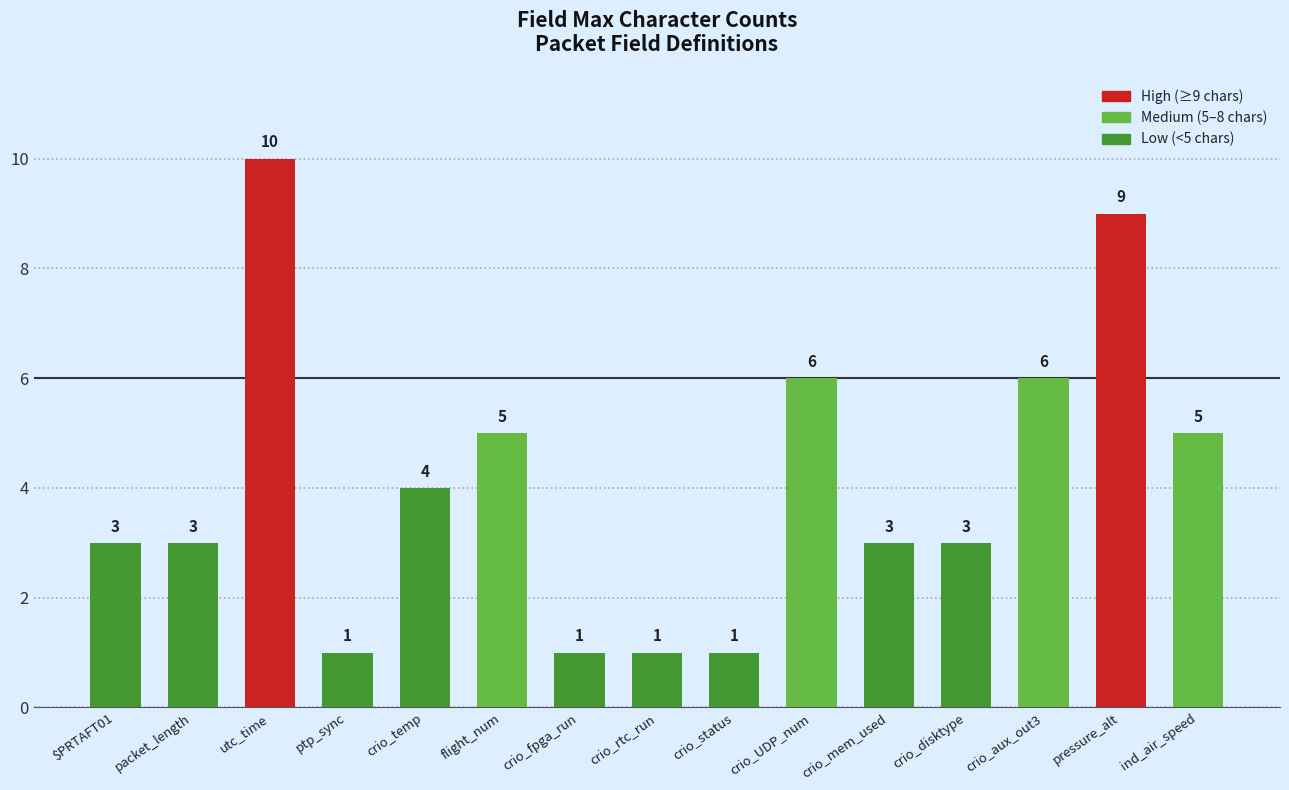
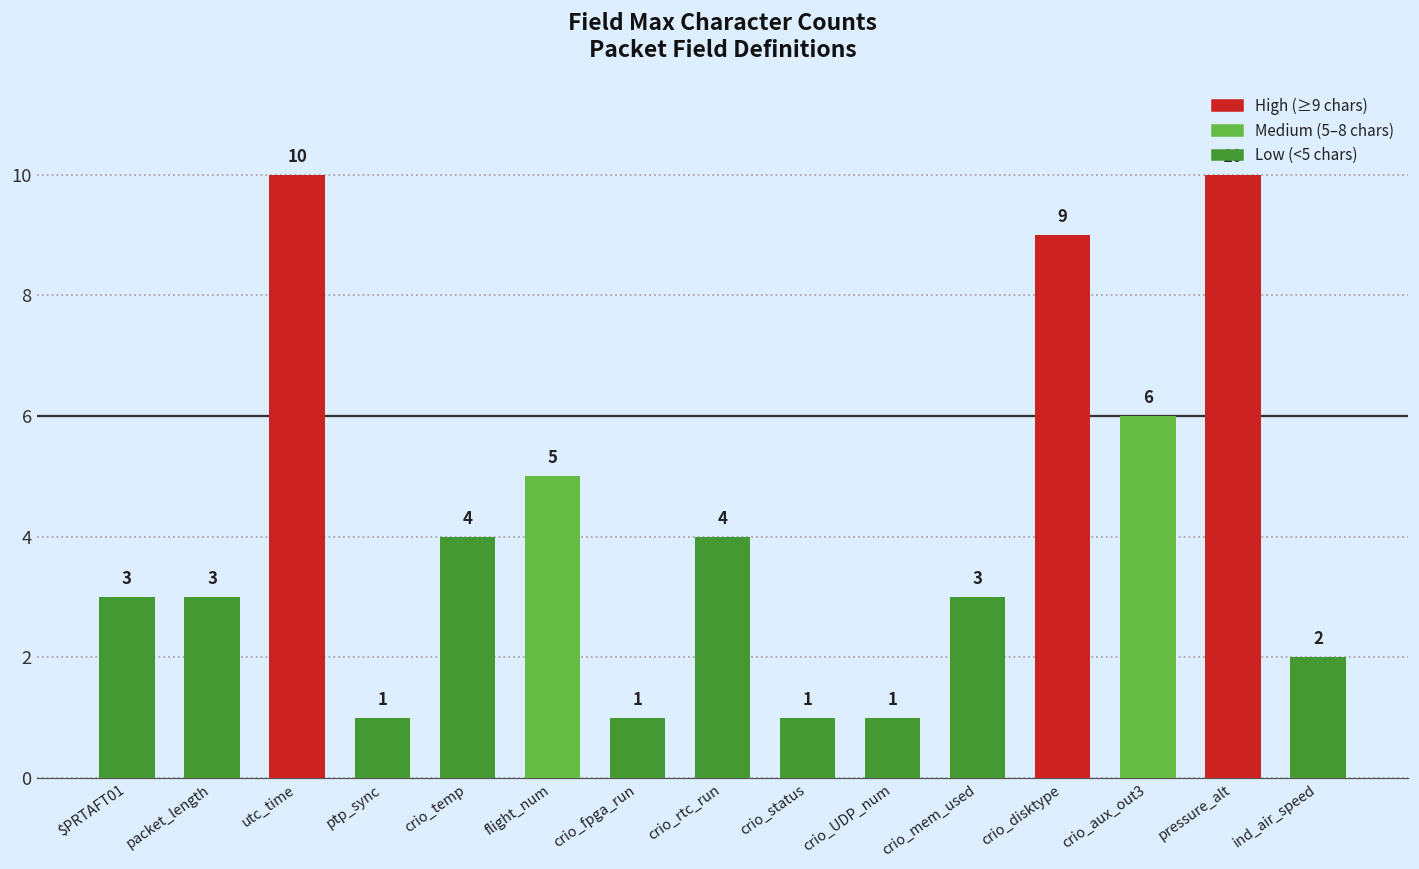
  {
    "$PRTAFT01": 3,
    "packet_length": 3,
    "utc_time": 10,
    "ptp_sync": 1,
    "crio_temp": 4,
    "flight_num": 5,
    "crio_fpga_run": 1,
-   "crio_rtc_run": 1,
+   "crio_rtc_run": 4,
    "crio_status": 1,
-   "crio_UDP_num": 6,
+   "crio_UDP_num": 1,
    "crio_mem_used": 3,
-   "crio_disktype": 3,
+   "crio_disktype": 9,
    "crio_aux_out3": 6,
-   "pressure_alt": 9,
-   "ind_air_speed": 5
+   "pressure_alt": 10,
+   "ind_air_speed": 2
  }
